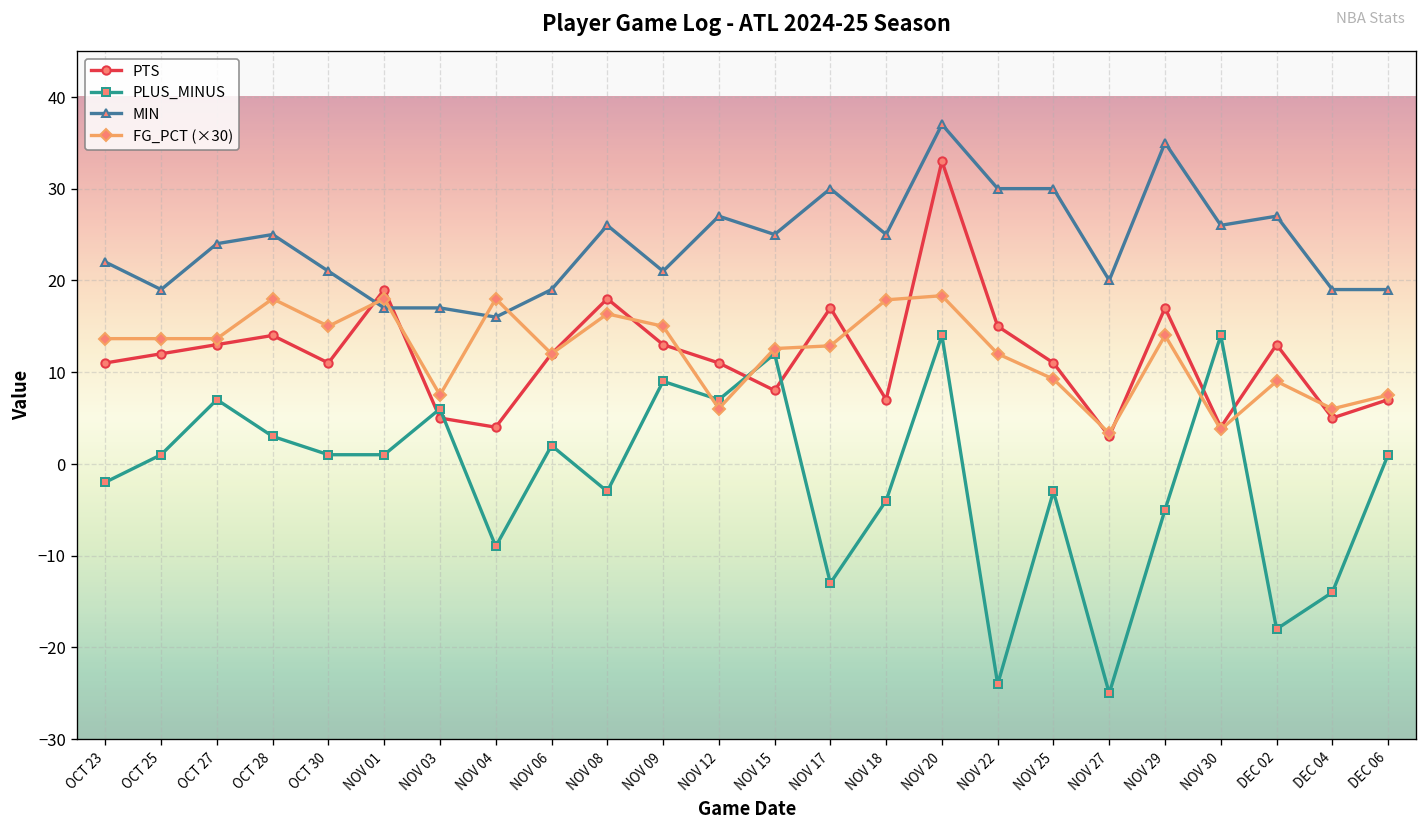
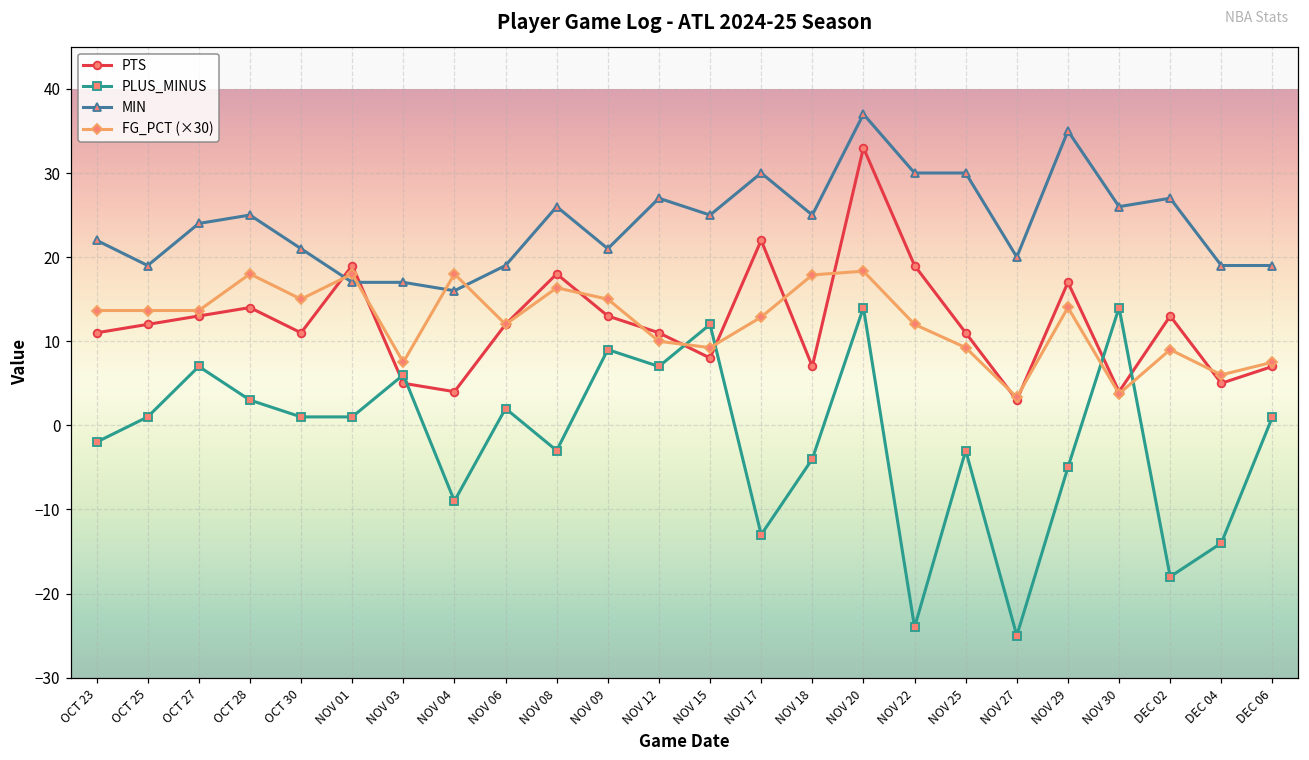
  {
    "PTS": {
      "OCT 23": 11,
      "OCT 25": 12,
      "OCT 27": 13,
      "OCT 28": 14,
      "OCT 30": 11,
      "NOV 01": 19,
      "NOV 03": 5,
      "NOV 04": 4,
      "NOV 08": 18,
      "NOV 09": 13,
      "NOV 12": 11,
      "NOV 15": 8,
-     "NOV 17": 17,
+     "NOV 17": 22,
      "NOV 18": 7,
      "NOV 20": 33,
-     "NOV 22": 15,
+     "NOV 22": 19,
      "NOV 25": 11,
      "NOV 29": 17,
      "DEC 02": 13,
      "DEC 04": 5,
      "DEC 06": 7
    },
    "FG_PCT (×30)": {
      "OCT 23": 14,
      "OCT 25": 14,
      "OCT 27": 14,
      "OCT 28": 18,
      "OCT 30": 15,
      "NOV 01": 18,
      "NOV 03": 8,
      "NOV 04": 18,
      "NOV 08": 16,
      "NOV 09": 15,
-     "NOV 12": 6,
-     "NOV 15": 13,
+     "NOV 12": 10,
+     "NOV 15": 9,
      "NOV 17": 13,
      "NOV 18": 18,
      "NOV 20": 18,
      "NOV 22": 12,
      "NOV 25": 9,
      "NOV 29": 14,
      "DEC 02": 9,
      "DEC 04": 6,
      "DEC 06": 8
    }
  }
